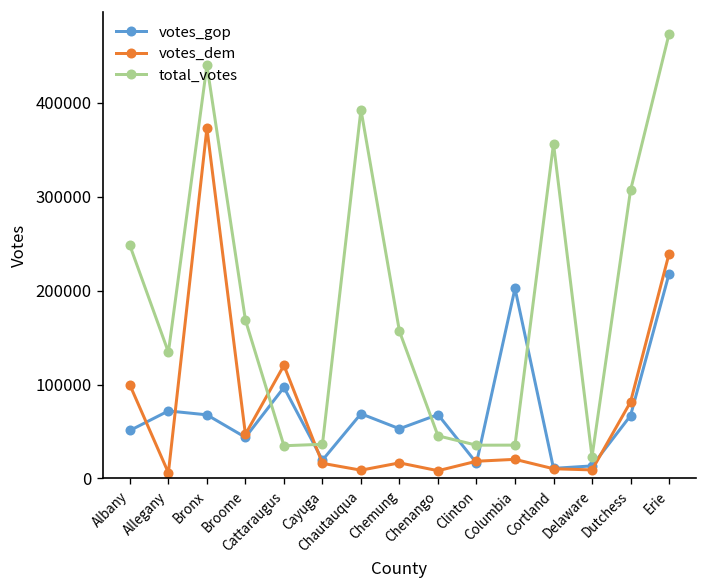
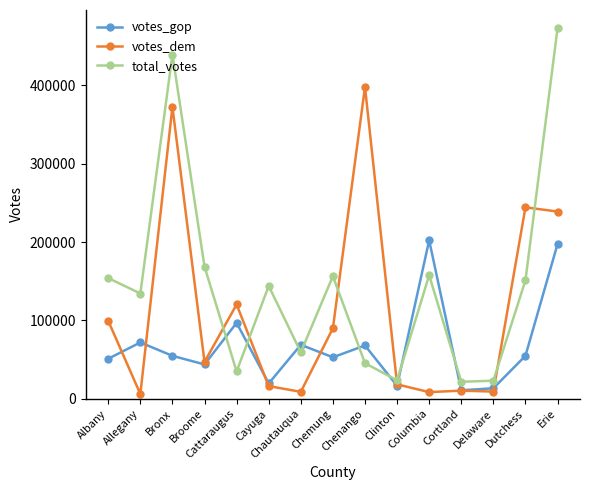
  {
    "votes_gop": {
      "Albany": 50000,
      "Allegany": 70000,
-     "Bronx": 70000,
+     "Bronx": 50000,
      "Cattaraugus": 100000,
      "Cayuga": 20000,
      "Chautauqua": 70000,
      "Chemung": 50000,
      "Chenango": 70000,
      "Columbia": 200000,
      "Delaware": 10000,
-     "Dutchess": 70000,
-     "Erie": 220000
+     "Dutchess": 50000,
+     "Erie": 200000
    },
    "votes_dem": {
      "Albany": 100000,
      "Allegany": 10000,
      "Bronx": 370000,
      "Cattaraugus": 120000,
      "Cayuga": 20000,
      "Chautauqua": 10000,
-     "Chemung": 20000,
-     "Chenango": 10000,
-     "Columbia": 20000,
+     "Chemung": 90000,
+     "Chenango": 400000,
+     "Columbia": 10000,
      "Delaware": 10000,
-     "Dutchess": 80000,
+     "Dutchess": 240000,
      "Erie": 240000
    },
    "total_votes": {
-     "Albany": 250000,
+     "Albany": 150000,
      "Allegany": 130000,
      "Bronx": 440000,
      "Broome": 170000,
      "Cattaraugus": 30000,
-     "Cayuga": 40000,
-     "Chautauqua": 390000,
+     "Cayuga": 140000,
+     "Chautauqua": 60000,
      "Chemung": 160000,
      "Chenango": 50000,
-     "Clinton": 40000,
-     "Columbia": 40000,
-     "Cortland": 360000,
+     "Clinton": 20000,
+     "Columbia": 160000,
+     "Cortland": 20000,
      "Delaware": 20000,
-     "Dutchess": 310000,
+     "Dutchess": 150000,
      "Erie": 470000
    }
  }
